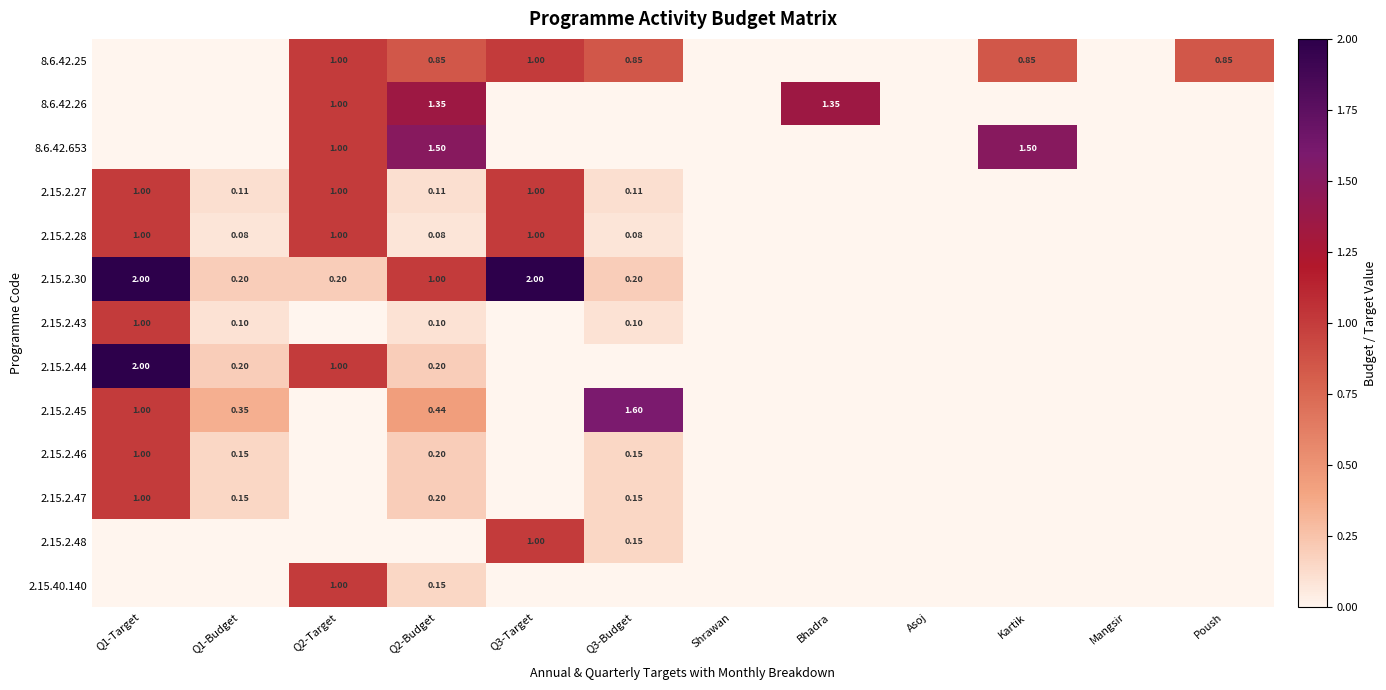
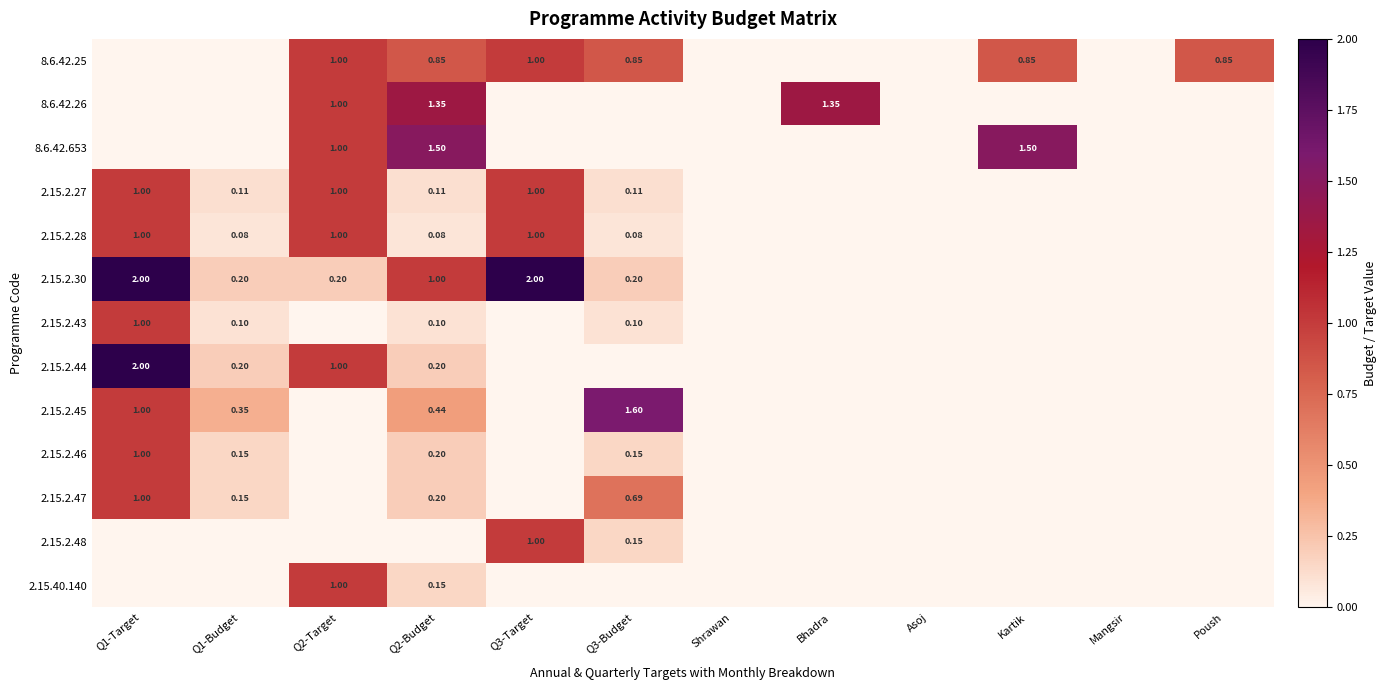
  {
    "8.6.42.25": {
      "Q2-Target": 1.00,
      "Q2-Budget": 0.85,
      "Q3-Target": 1.00,
      "Q3-Budget": 0.85,
      "Kartik": 0.85,
      "Poush": 0.85
    },
    "8.6.42.26": {
      "Q2-Target": 1.00,
      "Q2-Budget": 1.35,
      "Bhadra": 1.35
    },
    "8.6.42.653": {
      "Q2-Target": 1.00,
      "Q2-Budget": 1.50,
      "Kartik": 1.50
    },
    "2.15.2.27": {
      "Q1-Target": 1.00,
      "Q1-Budget": 0.11,
      "Q2-Target": 1.00,
      "Q2-Budget": 0.11,
      "Q3-Target": 1.00,
      "Q3-Budget": 0.11
    },
    "2.15.2.28": {
      "Q1-Target": 1.00,
      "Q1-Budget": 0.08,
      "Q2-Target": 1.00,
      "Q2-Budget": 0.08,
      "Q3-Target": 1.00,
      "Q3-Budget": 0.08
    },
    "2.15.2.30": {
      "Q1-Target": 2.00,
      "Q1-Budget": 0.20,
      "Q2-Target": 0.20,
      "Q2-Budget": 1.00,
      "Q3-Target": 2.00,
      "Q3-Budget": 0.20
    },
    "2.15.2.43": {
      "Q1-Target": 1.00,
      "Q1-Budget": 0.10,
      "Q2-Budget": 0.10,
      "Q3-Budget": 0.10
    },
    "2.15.2.44": {
      "Q1-Target": 2.00,
      "Q1-Budget": 0.20,
      "Q2-Target": 1.00,
      "Q2-Budget": 0.20
    },
    "2.15.2.45": {
      "Q1-Target": 1.00,
      "Q1-Budget": 0.35,
      "Q2-Budget": 0.44,
      "Q3-Budget": 1.60
    },
    "2.15.2.46": {
      "Q1-Target": 1.00,
      "Q1-Budget": 0.15,
      "Q2-Budget": 0.20,
      "Q3-Budget": 0.15
    },
    "2.15.2.47": {
      "Q1-Target": 1.00,
      "Q1-Budget": 0.15,
      "Q2-Budget": 0.20,
-     "Q3-Budget": 0.15
+     "Q3-Budget": 0.69
    },
    "2.15.2.48": {
      "Q3-Target": 1.00,
      "Q3-Budget": 0.15
    },
    "2.15.40.140": {
      "Q2-Target": 1.00,
      "Q2-Budget": 0.15
    }
  }
